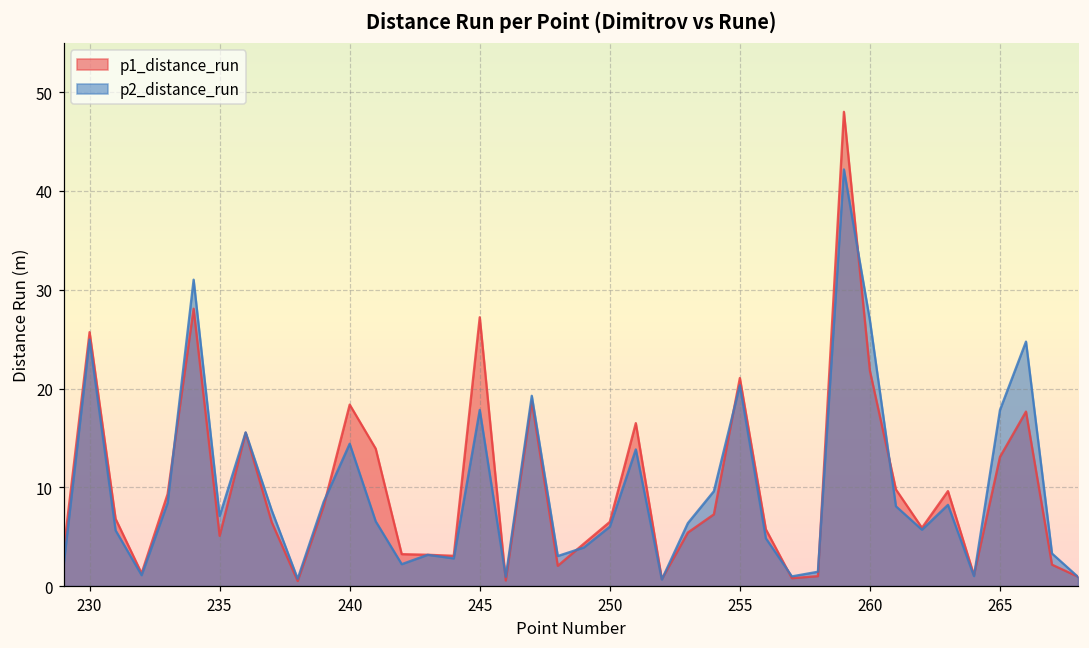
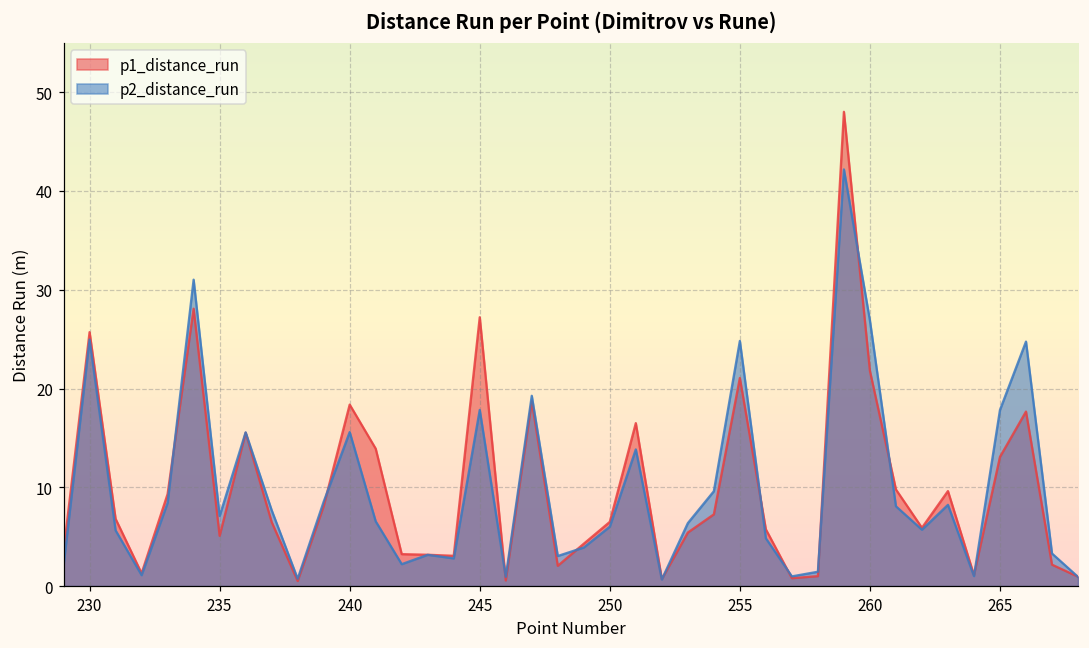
  {
    "p1_distance_run": {
      "230": 26,
      "235": 5,
      "240": 18,
      "245": 27,
      "250": 7,
      "255": 21,
      "260": 22,
      "265": 13
    },
    "p2_distance_run": {
      "230": 25,
      "235": 7,
-     "240": 14,
+     "240": 16,
      "245": 18,
      "250": 6,
-     "255": 20,
+     "255": 25,
      "260": 27,
      "265": 18
    }
  }
